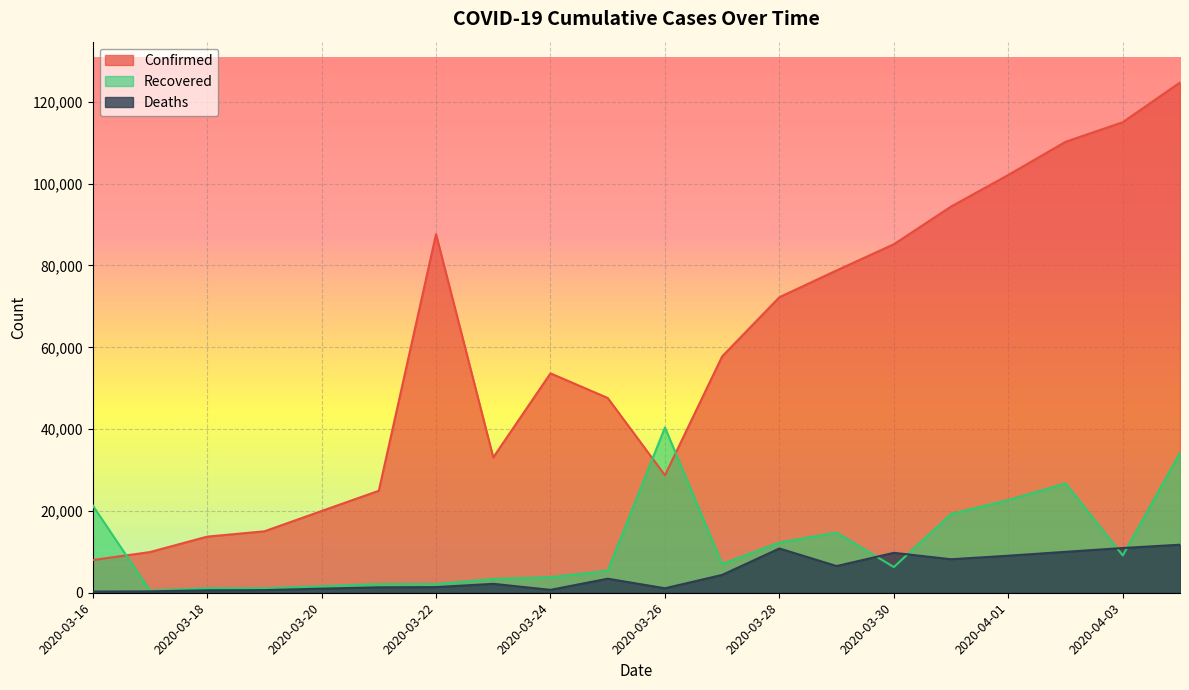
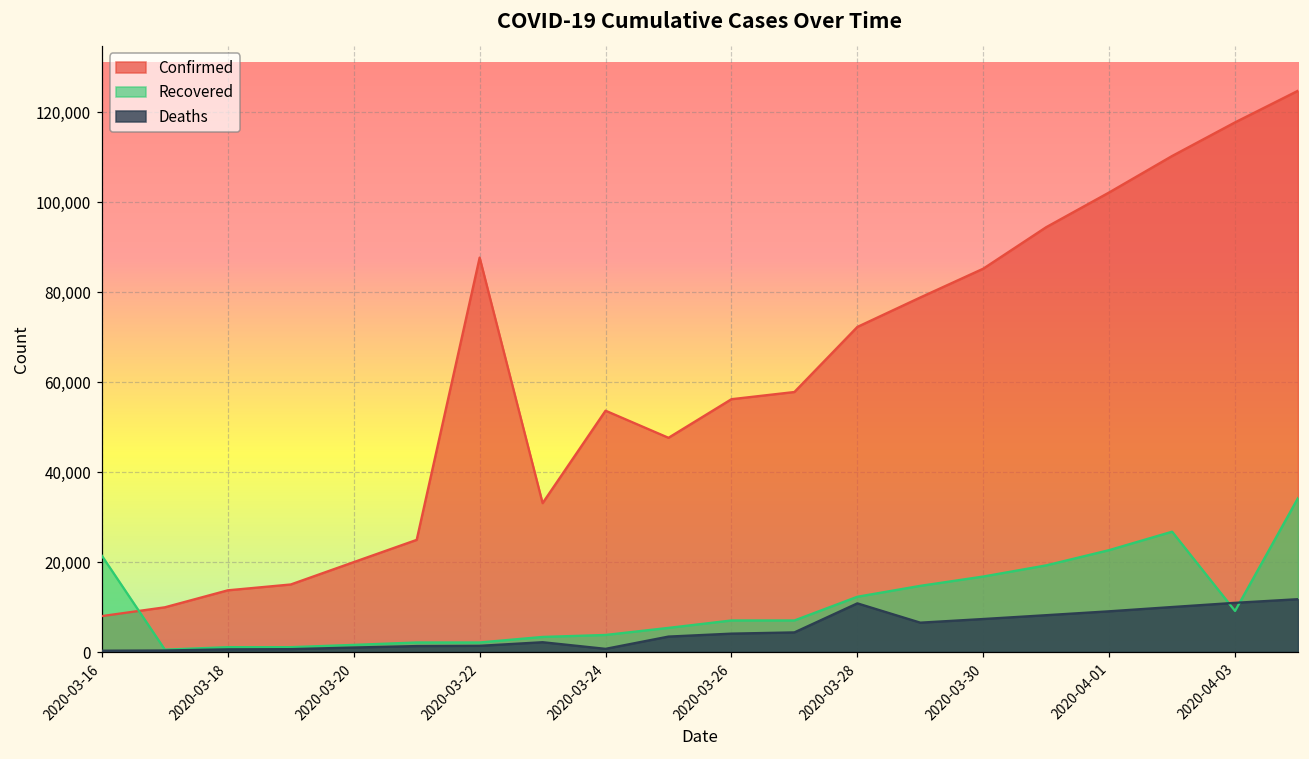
  {
    "Confirmed": {
      "2020-03-16": "8,000",
      "2020-03-18": "14,000",
      "2020-03-20": "20,000",
      "2020-03-22": "88,000",
      "2020-03-24": "54,000",
-     "2020-03-26": "29,000",
+     "2020-03-26": "56,000",
      "2020-03-28": "72,000",
      "2020-03-30": "85,000",
      "2020-04-01": "102,000",
-     "2020-04-03": "115,000"
+     "2020-04-03": "118,000"
    },
    "Recovered": {
      "2020-03-16": "21,000",
      "2020-03-22": "2,000",
      "2020-03-24": "4,000",
-     "2020-03-26": "40,000",
+     "2020-03-26": "7,000",
      "2020-03-28": "12,000",
-     "2020-03-30": "6,000",
+     "2020-03-30": "17,000",
      "2020-04-01": "23,000",
      "2020-04-03": "9,000"
    },
    "Deaths": {
      "2020-03-16": "0",
      "2020-03-22": "1,000",
      "2020-03-24": "1,000",
-     "2020-03-26": "1,000",
+     "2020-03-26": "4,000",
      "2020-03-28": "11,000",
-     "2020-03-30": "10,000",
+     "2020-03-30": "7,000",
      "2020-04-01": "9,000",
      "2020-04-03": "11,000"
    }
  }
